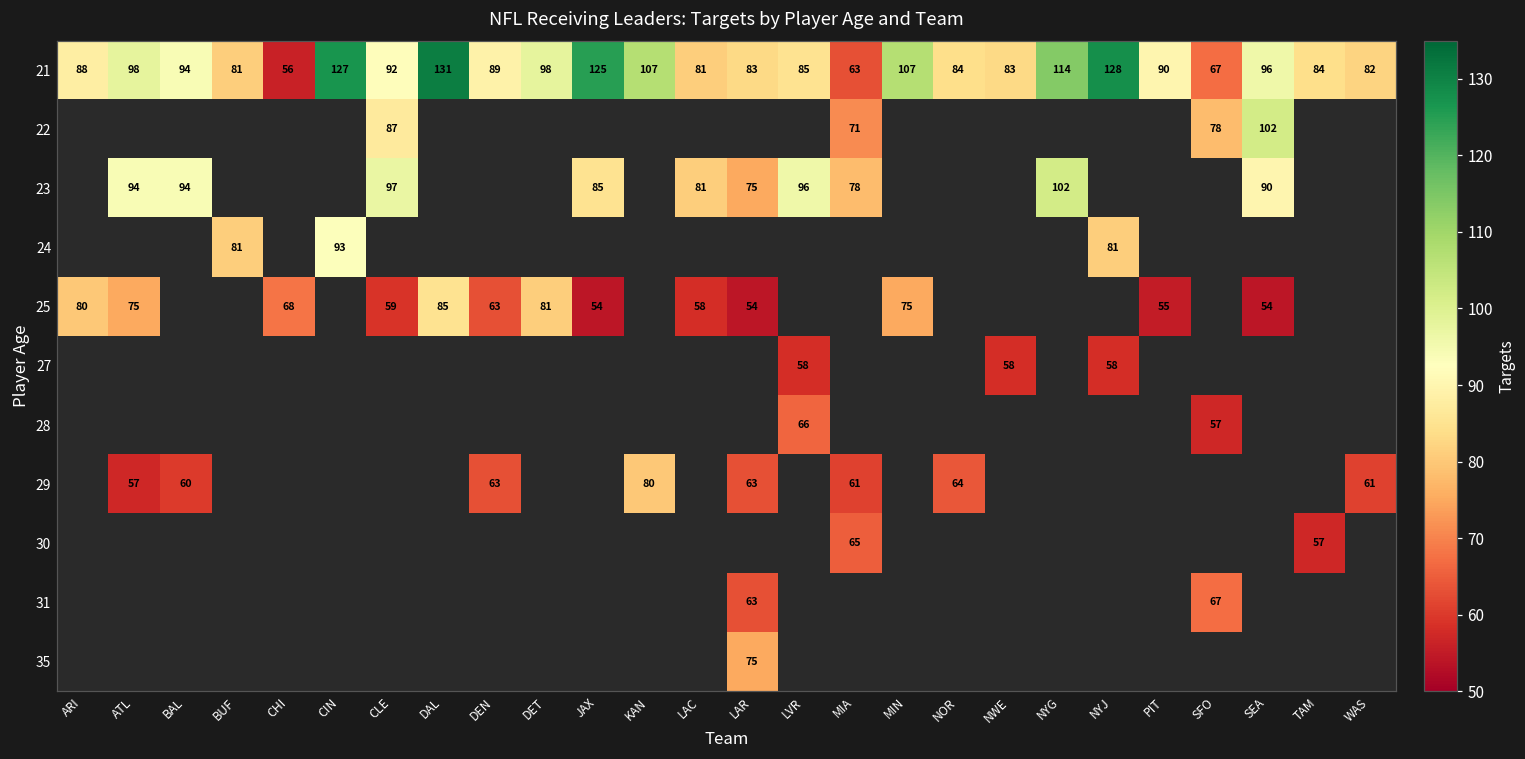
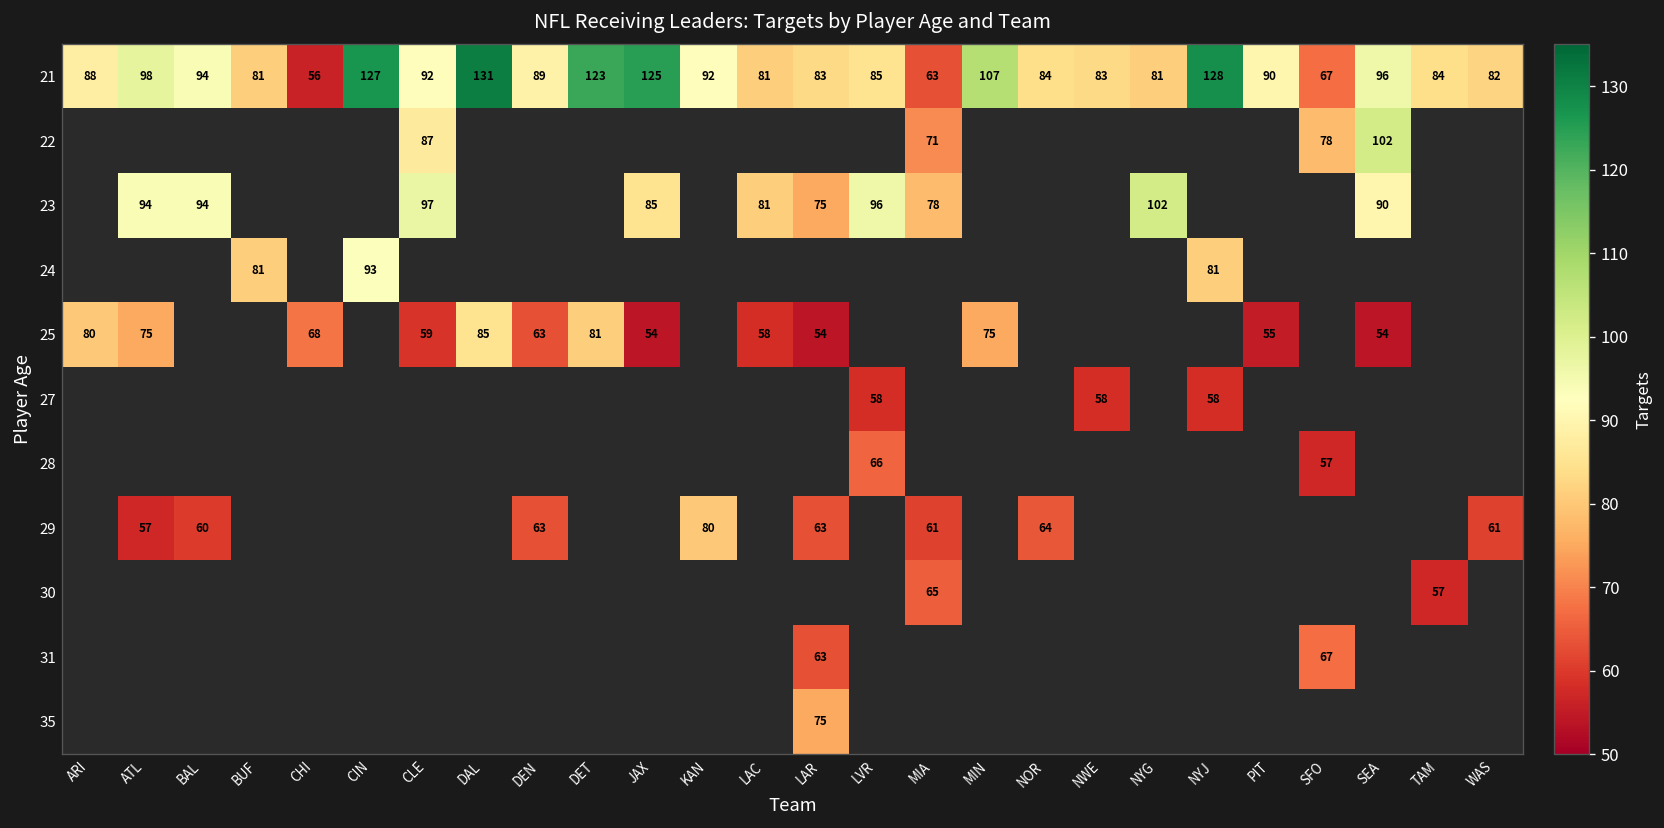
  {
    "21": {
      "ARI": 88,
      "ATL": 98,
      "BAL": 94,
      "BUF": 81,
      "CHI": 56,
      "CIN": 127,
      "CLE": 92,
      "DAL": 131,
      "DEN": 89,
-     "DET": 98,
+     "DET": 123,
      "JAX": 125,
-     "KAN": 107,
+     "KAN": 92,
      "LAC": 81,
      "LAR": 83,
      "LVR": 85,
      "MIA": 63,
      "MIN": 107,
      "NOR": 84,
      "NWE": 83,
-     "NYG": 114,
+     "NYG": 81,
      "NYJ": 128,
      "PIT": 90,
      "SFO": 67,
      "SEA": 96,
      "TAM": 84,
      "WAS": 82
    },
    "22": {
      "CLE": 87,
      "MIA": 71,
      "SFO": 78,
      "SEA": 102
    },
    "23": {
      "ATL": 94,
      "BAL": 94,
      "CLE": 97,
      "JAX": 85,
      "LAC": 81,
      "LAR": 75,
      "LVR": 96,
      "MIA": 78,
      "NYG": 102,
      "SEA": 90
    },
    "24": {
      "BUF": 81,
      "CIN": 93,
      "NYJ": 81
    },
    "25": {
      "ARI": 80,
      "ATL": 75,
      "CHI": 68,
      "CLE": 59,
      "DAL": 85,
      "DEN": 63,
      "DET": 81,
      "JAX": 54,
      "LAC": 58,
      "LAR": 54,
      "MIN": 75,
      "PIT": 55,
      "SEA": 54
    },
    "27": {
      "LVR": 58,
      "NWE": 58,
      "NYJ": 58
    },
    "28": {
      "LVR": 66,
      "SFO": 57
    },
    "29": {
      "ATL": 57,
      "BAL": 60,
      "DEN": 63,
      "KAN": 80,
      "LAR": 63,
      "MIA": 61,
      "NOR": 64,
      "WAS": 61
    },
    "30": {
      "MIA": 65,
      "TAM": 57
    },
    "31": {
      "LAR": 63,
      "SFO": 67
    },
    "35": {
      "LAR": 75
    }
  }
